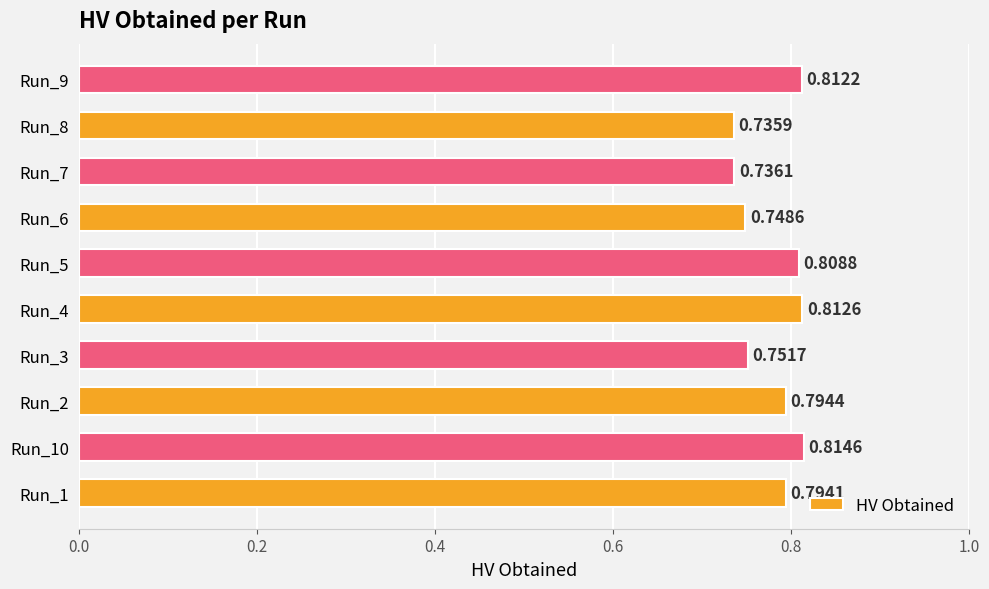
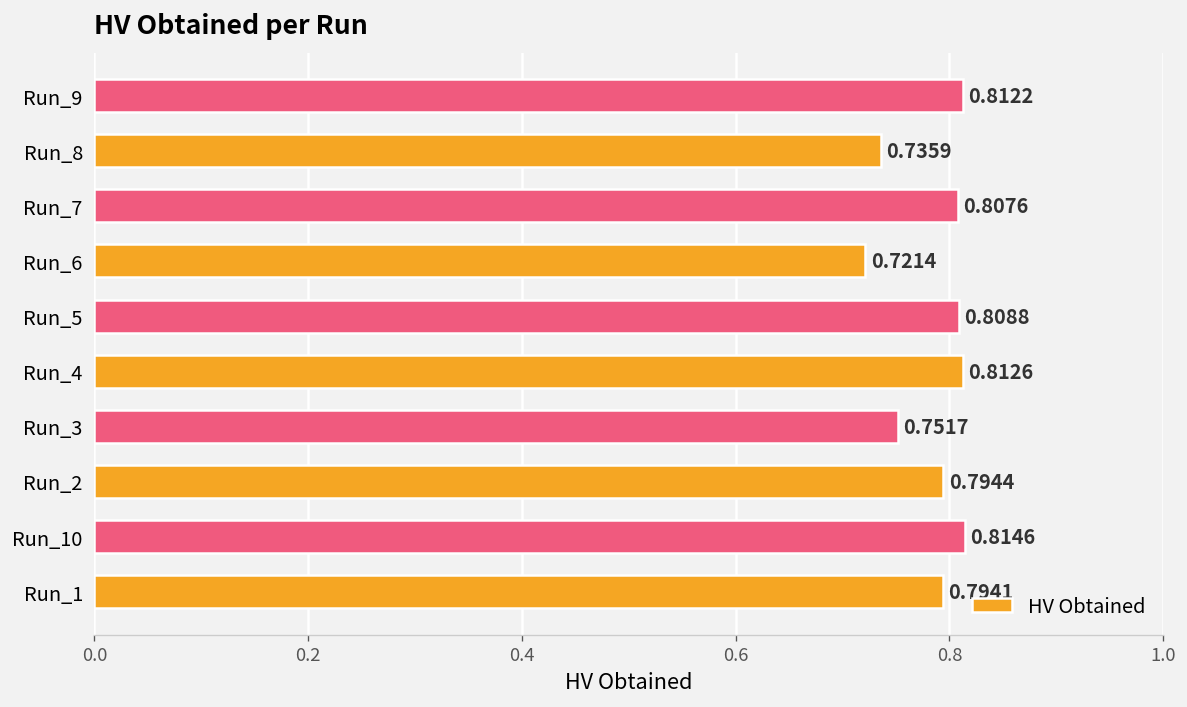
  {
    "Run_9": 0.8122,
    "Run_8": 0.7359,
-   "Run_7": 0.7361,
-   "Run_6": 0.7486,
+   "Run_7": 0.8076,
+   "Run_6": 0.7214,
    "Run_5": 0.8088,
    "Run_4": 0.8126,
    "Run_3": 0.7517,
    "Run_2": 0.7944,
    "Run_10": 0.8146,
    "Run_1": 0.7941
  }
